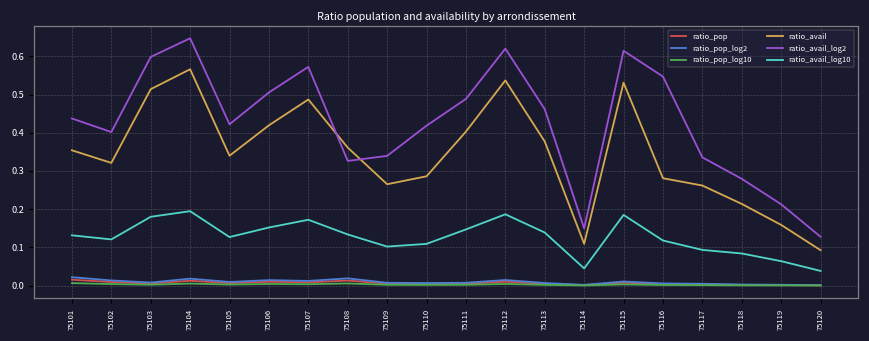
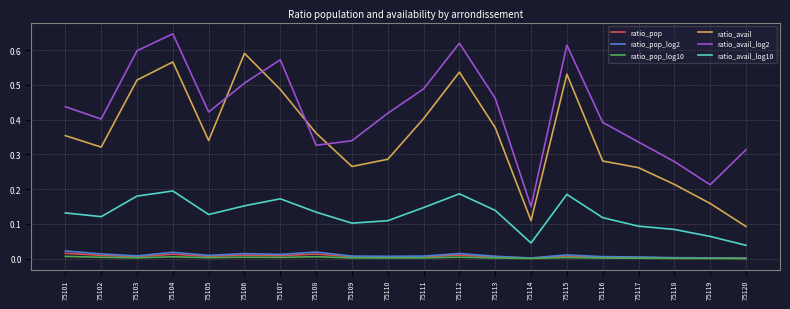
  {
    "ratio_pop_log10": {
      "75101": 0.01,
      "75108": 0.01
    },
    "ratio_avail": {
      "75101": 0.35,
      "75102": 0.32,
      "75103": 0.51,
      "75104": 0.57,
      "75105": 0.34,
-     "75106": 0.42,
+     "75106": 0.59,
      "75107": 0.49,
      "75108": 0.36,
      "75109": 0.27,
      "75110": 0.29,
      "75111": 0.40,
      "75112": 0.54,
      "75113": 0.38,
      "75114": 0.11,
      "75115": 0.53,
      "75116": 0.28,
      "75117": 0.26,
      "75118": 0.21,
      "75119": 0.16,
      "75120": 0.09
    },
    "ratio_avail_log2": {
      "75101": 0.44,
      "75102": 0.40,
      "75103": 0.60,
      "75104": 0.65,
      "75105": 0.42,
      "75106": 0.51,
      "75107": 0.57,
      "75108": 0.33,
      "75109": 0.34,
      "75110": 0.42,
      "75111": 0.49,
      "75112": 0.62,
      "75113": 0.46,
      "75114": 0.15,
      "75115": 0.61,
-     "75116": 0.55,
+     "75116": 0.39,
      "75117": 0.34,
      "75118": 0.28,
      "75119": 0.21,
-     "75120": 0.13
+     "75120": 0.31
    },
    "ratio_avail_log10": {
      "75101": 0.13,
      "75102": 0.12,
      "75103": 0.18,
      "75104": 0.19,
      "75105": 0.13,
      "75106": 0.15,
      "75107": 0.17,
      "75108": 0.13,
      "75109": 0.10,
      "75110": 0.11,
      "75111": 0.15,
      "75112": 0.19,
      "75113": 0.14,
      "75114": 0.05,
      "75115": 0.19,
      "75116": 0.12,
      "75117": 0.09,
      "75118": 0.08,
      "75119": 0.06,
      "75120": 0.04
    }
  }
